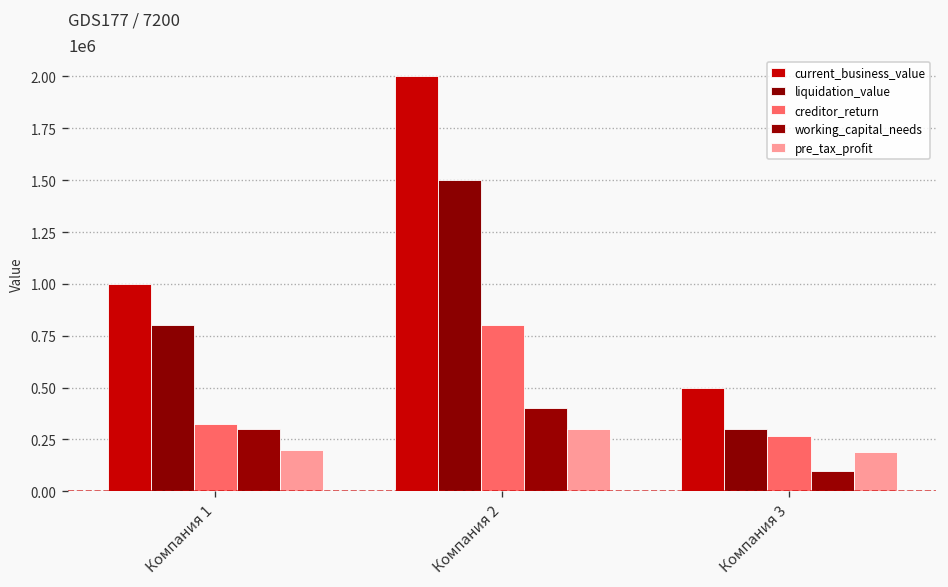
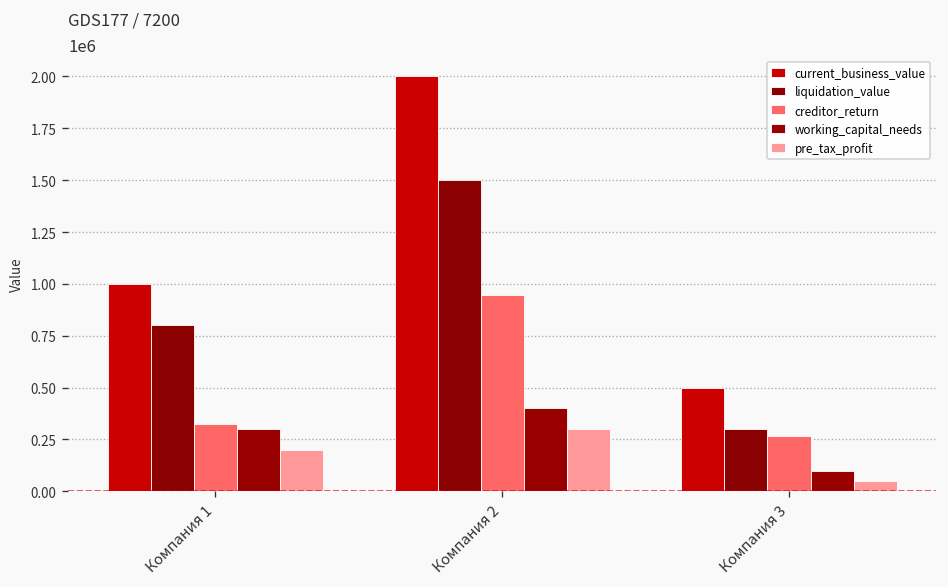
  {
    "creditor_return": {
      "Компания 1": 320000,
-     "Компания 2": 800000,
+     "Компания 2": 940000,
      "Компания 3": 270000
    },
    "pre_tax_profit": {
      "Компания 1": 200000,
      "Компания 2": 300000,
-     "Компания 3": 190000
+     "Компания 3": 50000
    }
  }
